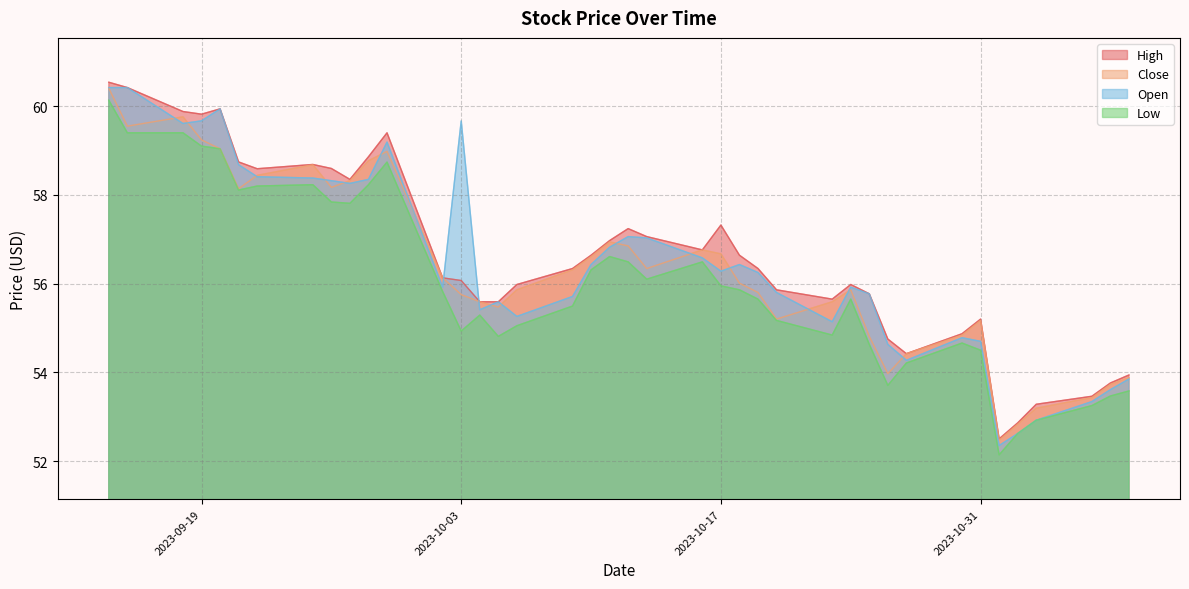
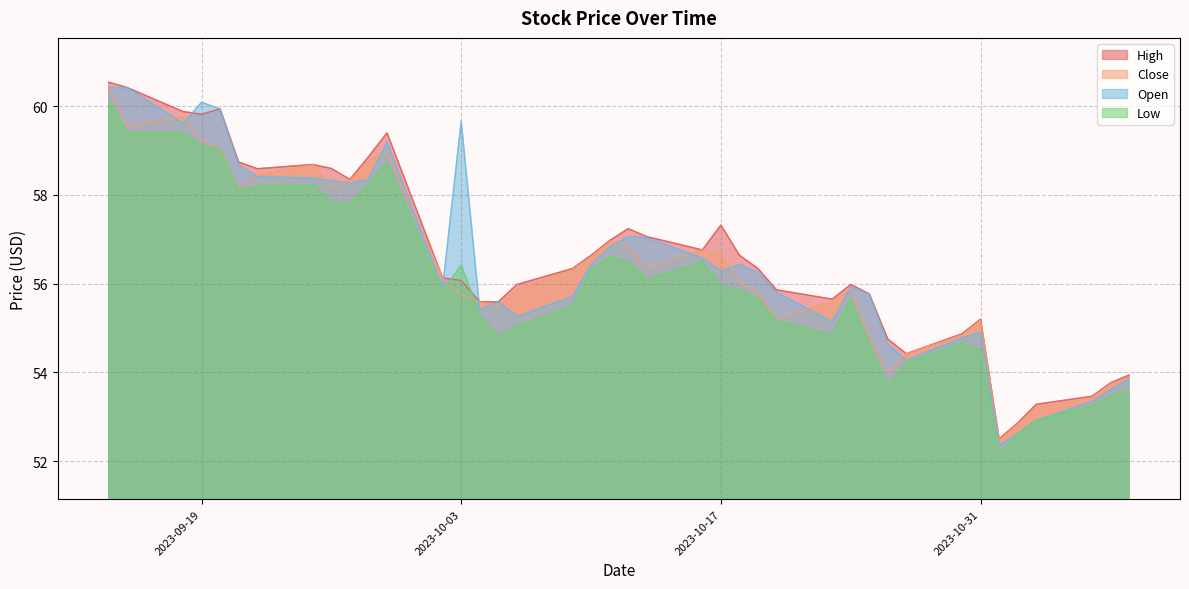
  {
    "High": {
      "2023-09-19": 59.8,
      "2023-10-03": 56.1,
      "2023-10-17": 57.3
    },
    "Close": {
      "2023-09-19": 59.2,
      "2023-10-03": 55.8,
      "2023-10-17": 56.7
    },
    "Open": {
-     "2023-09-19": 59.7,
+     "2023-09-19": 60.1,
      "2023-10-03": 59.7,
      "2023-10-17": 56.3,
-     "2023-10-31": 54.7
+     "2023-10-31": 54.9
    },
    "Low": {
      "2023-09-19": 59.1,
-     "2023-10-03": 54.9,
+     "2023-10-03": 56.4,
      "2023-10-17": 56.0,
      "2023-10-31": 54.5
    }
  }
